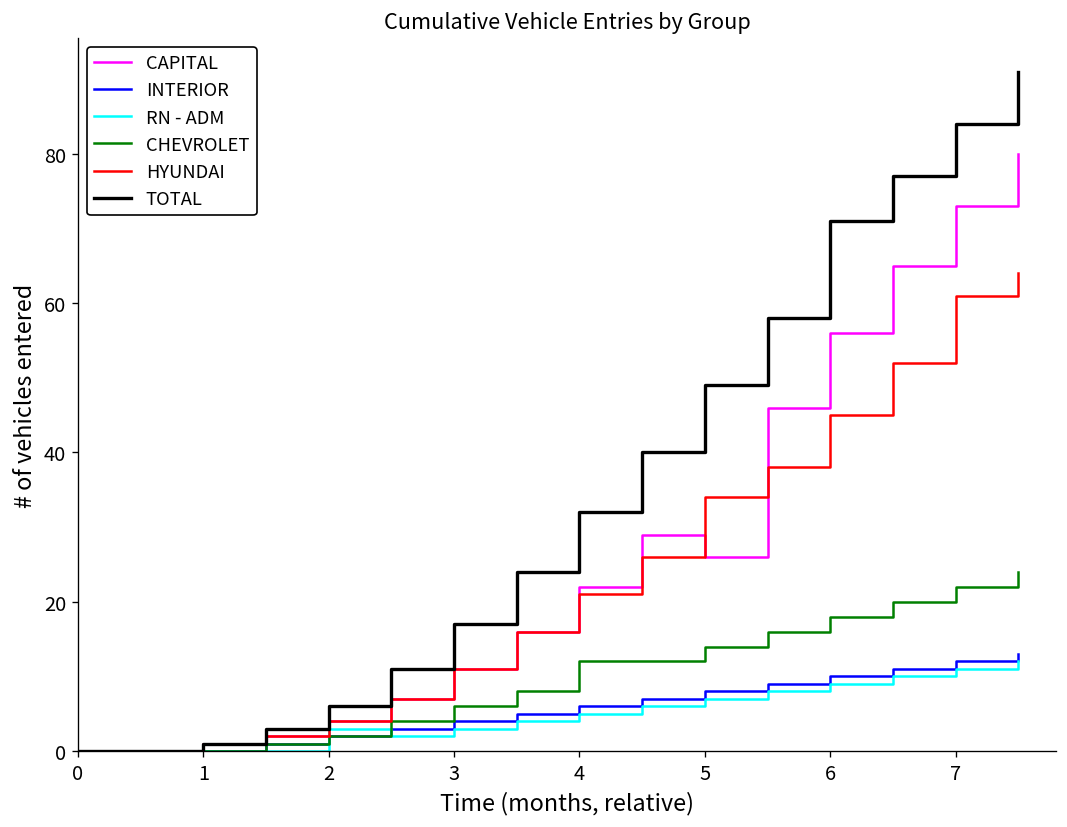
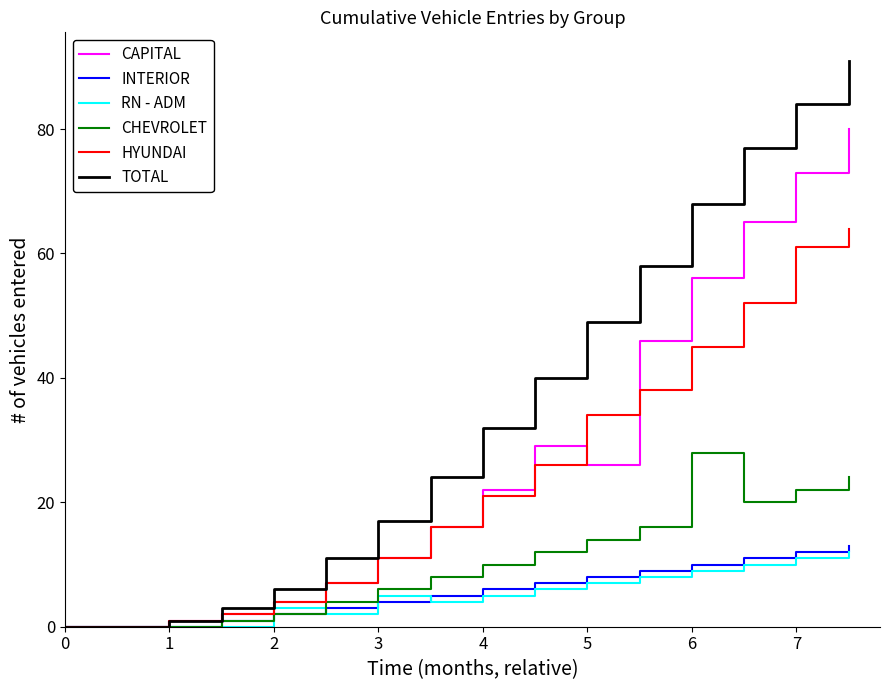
  {
    "CAPITAL": {
      "4": 22,
      "5": 26,
      "6": 56,
      "7": 73
    },
    "INTERIOR": {
      "3": 4,
      "4": 6,
      "5": 8,
      "6": 10,
      "7": 12
    },
    "RN - ADM": {
      "2": 3,
-     "3": 3,
+     "3": 5,
      "4": 5,
      "5": 7,
      "6": 9,
      "7": 11
    },
    "CHEVROLET": {
      "3": 6,
-     "4": 12,
+     "4": 10,
      "5": 14,
-     "6": 18,
+     "6": 28,
      "7": 22
    },
    "HYUNDAI": {
      "4": 21,
      "5": 34,
      "6": 45,
      "7": 61
    },
    "TOTAL": {
      "2": 6,
      "3": 17,
      "4": 32,
      "5": 49,
-     "6": 71,
+     "6": 68,
      "7": 84
    }
  }
